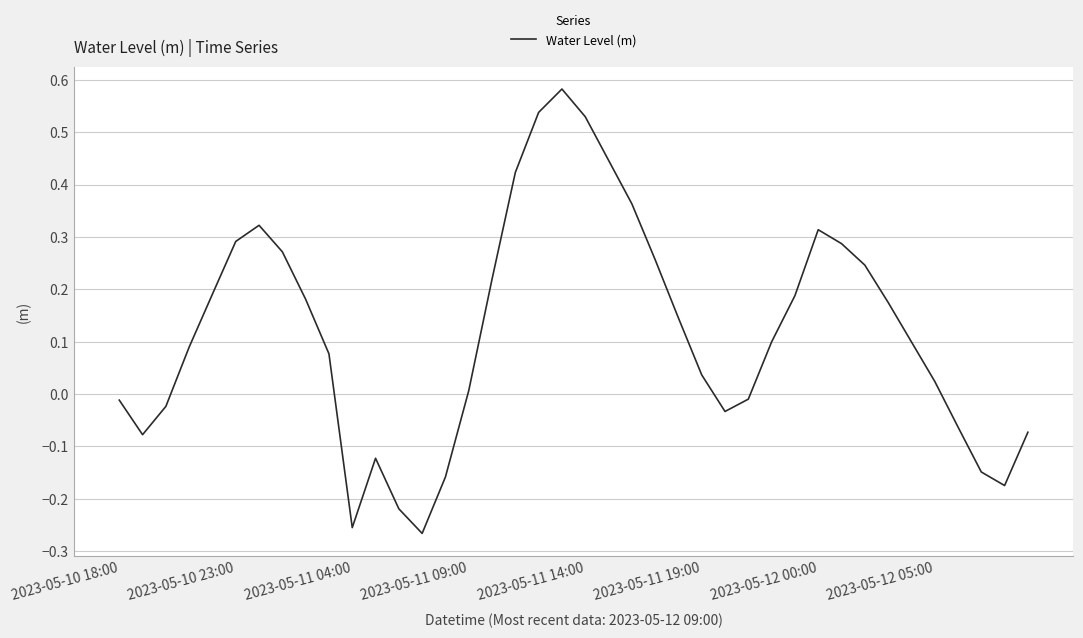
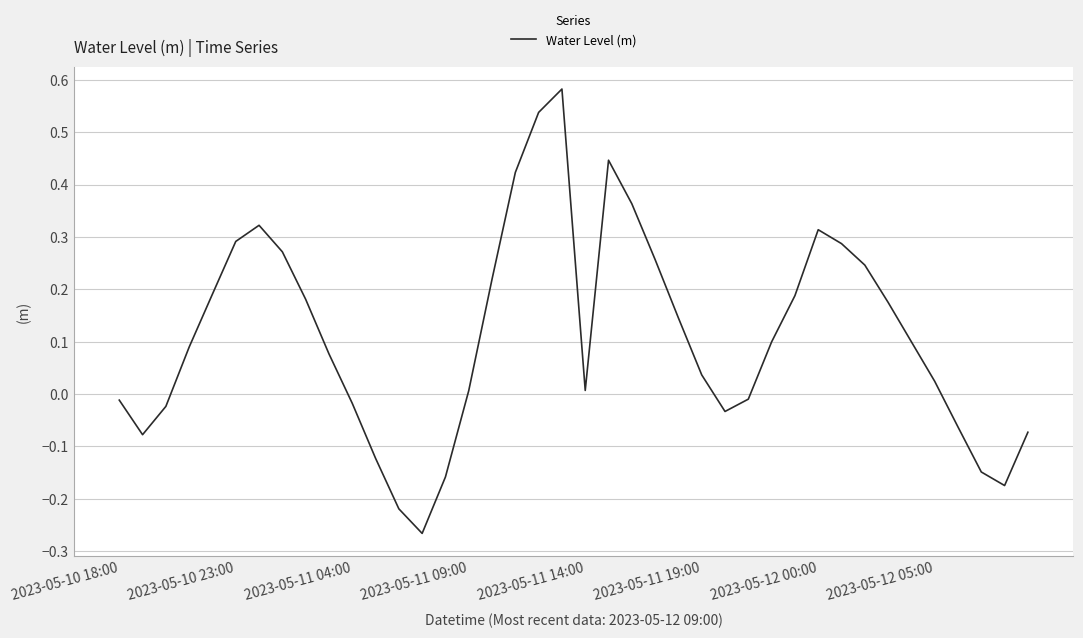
  {
    "2023-05-10 18:00": -0.01,
    "2023-05-10 23:00": 0.29,
-   "2023-05-11 04:00": -0.26,
+   "2023-05-11 04:00": -0.02,
    "2023-05-11 09:00": 0.01,
-   "2023-05-11 14:00": 0.53,
+   "2023-05-11 14:00": 0.01,
    "2023-05-11 19:00": 0.04,
    "2023-05-12 00:00": 0.31,
    "2023-05-12 05:00": 0.02
  }
